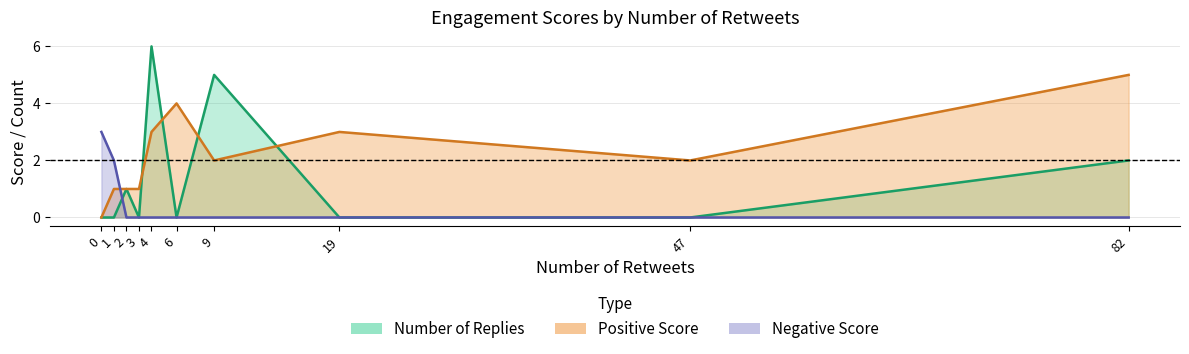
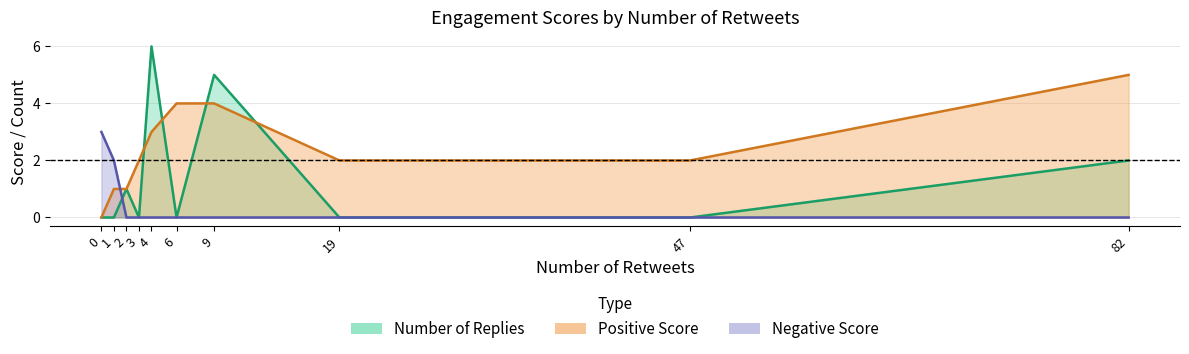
  {
    "Positive Score": {
      "1": 1,
-     "3": 1,
+     "3": 2,
      "4": 3,
      "6": 4,
-     "9": 2,
-     "19": 3,
+     "9": 4,
+     "19": 2,
      "47": 2,
      "82": 5
    }
  }
